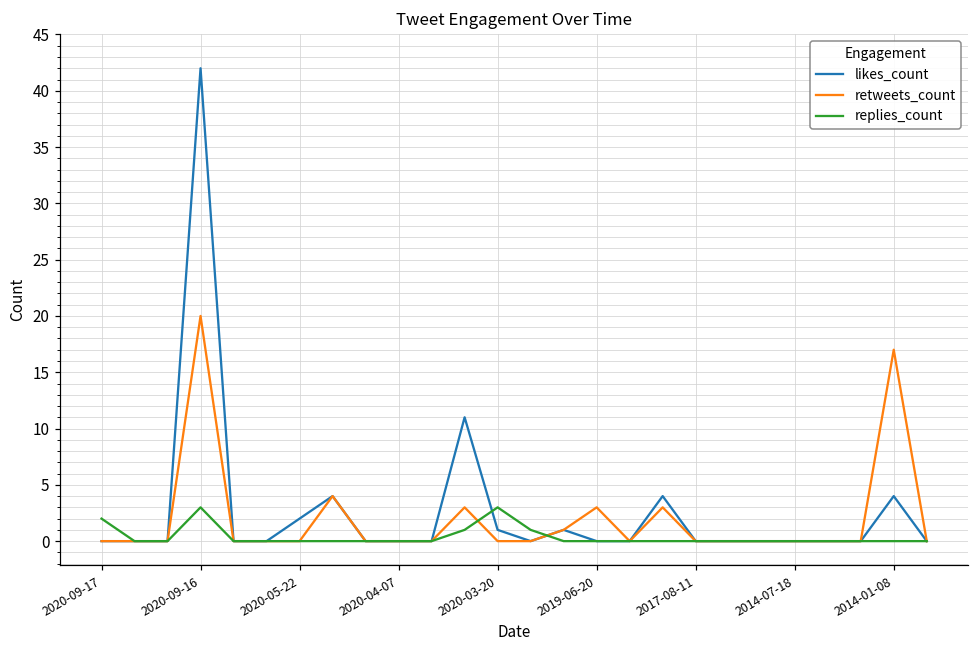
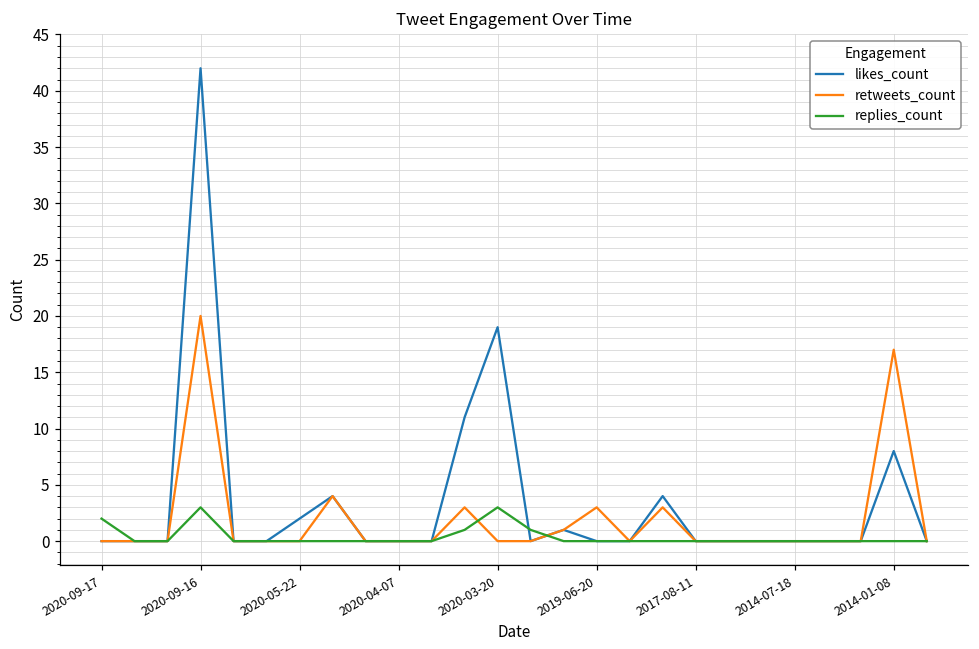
  {
    "likes_count": {
      "2020-05-22": 2,
-     "2020-03-20": 1,
-     "2014-01-08": 4
+     "2020-03-20": 19,
+     "2014-01-08": 8
    },
    "retweets_count": {
      "2020-03-20": 0,
      "2019-06-20": 3,
      "2014-01-08": 17
    },
    "replies_count": {
      "2020-09-17": 2,
      "2020-03-20": 3,
      "2014-01-08": 0
    }
  }
